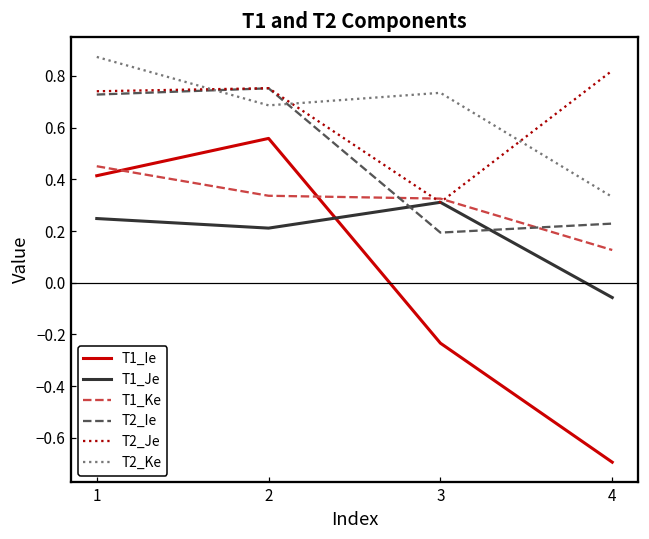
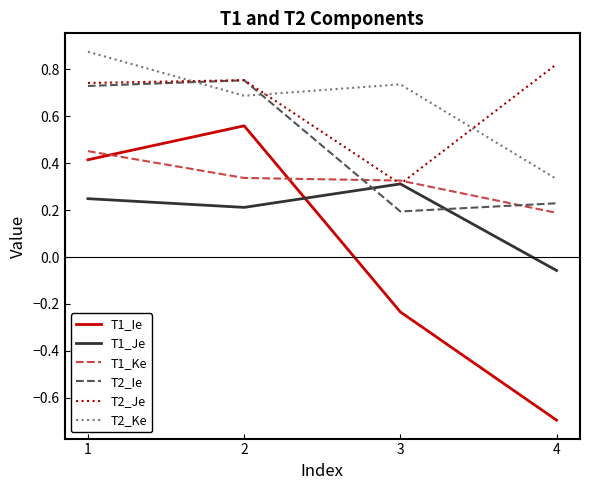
  {
    "T1_Ke": {
      "1": 0.45,
      "2": 0.34,
      "3": 0.33,
-     "4": 0.13
+     "4": 0.19
    }
  }
